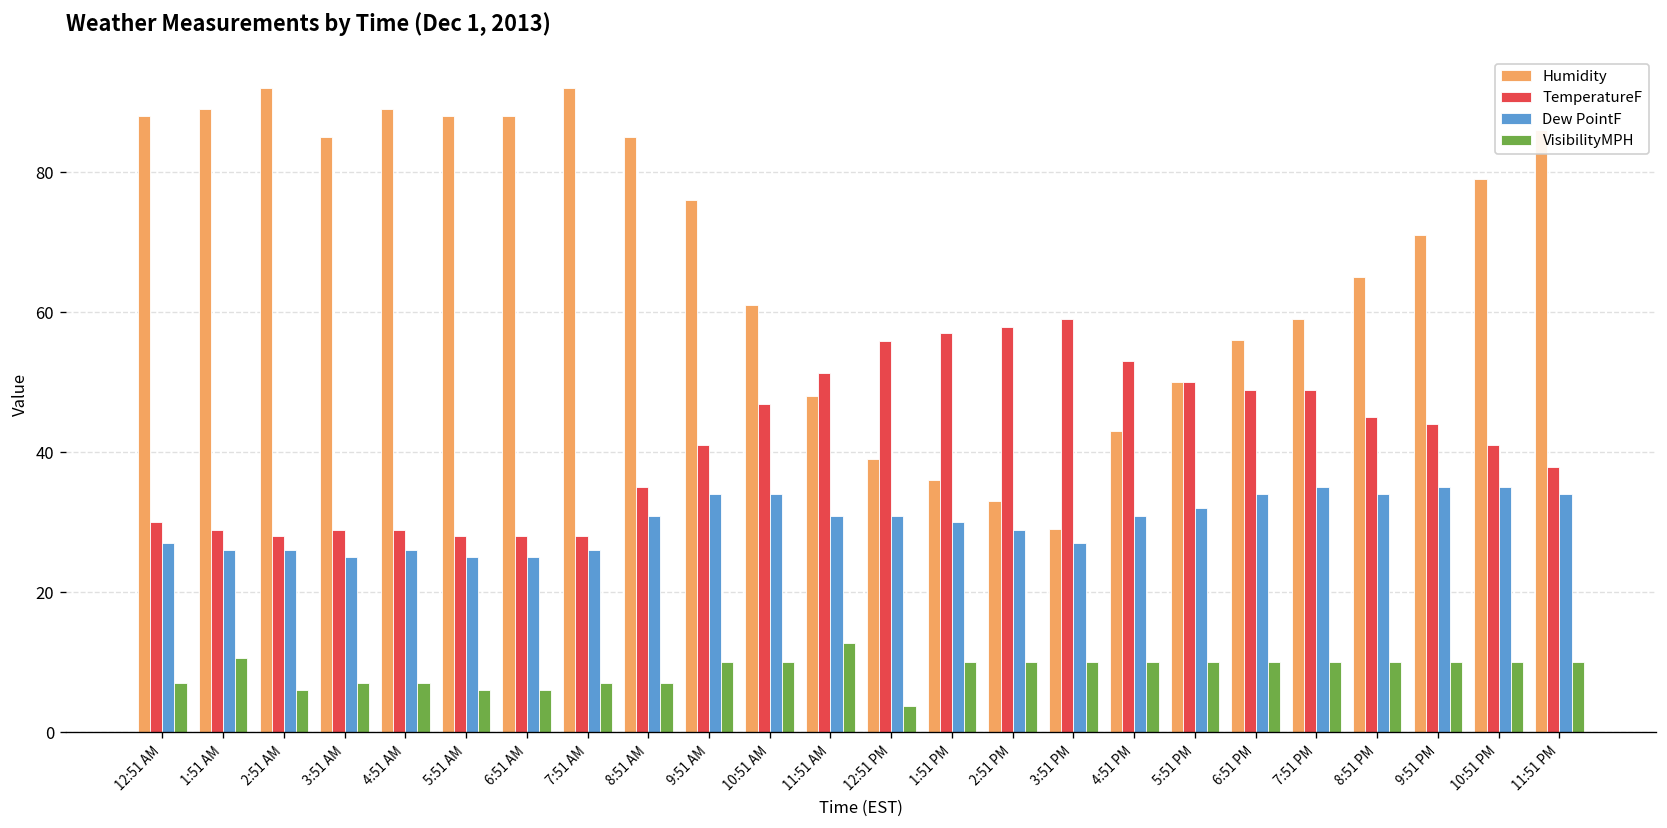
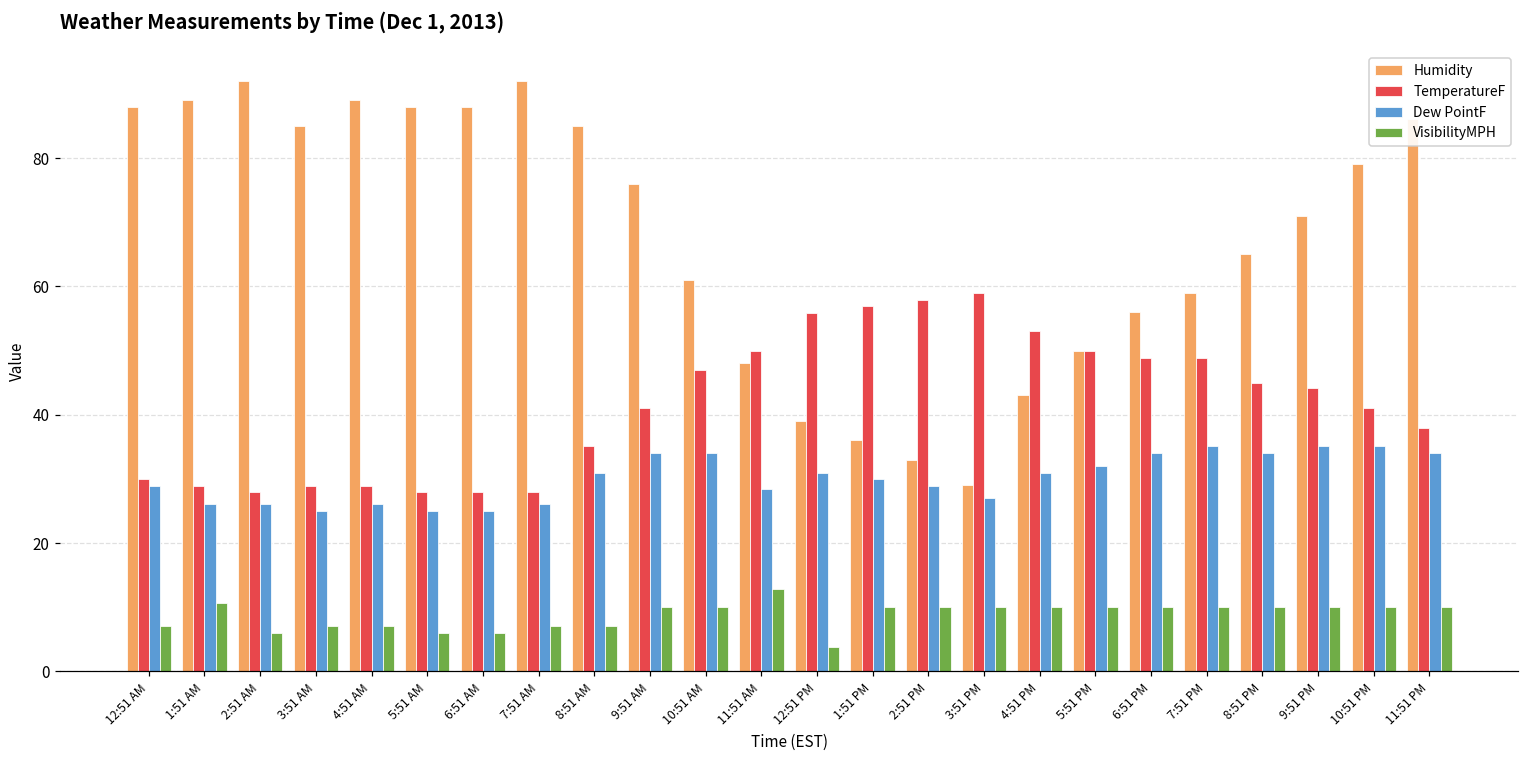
  {
    "Humidity": {
      "12:51 AM": 88,
      "1:51 AM": 89,
      "2:51 AM": 92,
      "3:51 AM": 85,
      "4:51 AM": 89,
      "5:51 AM": 88,
      "6:51 AM": 88,
      "7:51 AM": 92,
      "8:51 AM": 85,
      "9:51 AM": 76,
      "10:51 AM": 61,
      "11:51 AM": 48,
      "12:51 PM": 39,
      "1:51 PM": 36,
      "2:51 PM": 33,
      "3:51 PM": 29,
      "4:51 PM": 43,
      "5:51 PM": 50,
      "6:51 PM": 56,
      "7:51 PM": 59,
      "8:51 PM": 65,
      "9:51 PM": 71,
      "10:51 PM": 79
    },
    "TemperatureF": {
      "12:51 AM": 30,
      "1:51 AM": 29,
      "2:51 AM": 28,
      "3:51 AM": 29,
      "4:51 AM": 29,
      "5:51 AM": 28,
      "6:51 AM": 28,
      "7:51 AM": 28,
      "8:51 AM": 35,
      "9:51 AM": 41,
      "10:51 AM": 47,
-     "11:51 AM": 51,
+     "11:51 AM": 50,
      "12:51 PM": 56,
      "1:51 PM": 57,
      "2:51 PM": 58,
      "3:51 PM": 59,
      "4:51 PM": 53,
      "5:51 PM": 50,
      "6:51 PM": 49,
      "7:51 PM": 49,
      "8:51 PM": 45,
      "9:51 PM": 44,
      "10:51 PM": 41,
      "11:51 PM": 38
    },
    "Dew PointF": {
-     "12:51 AM": 27,
+     "12:51 AM": 29,
      "1:51 AM": 26,
      "2:51 AM": 26,
      "3:51 AM": 25,
      "4:51 AM": 26,
      "5:51 AM": 25,
      "6:51 AM": 25,
      "7:51 AM": 26,
      "8:51 AM": 31,
      "9:51 AM": 34,
      "10:51 AM": 34,
-     "11:51 AM": 31,
+     "11:51 AM": 28,
      "12:51 PM": 31,
      "1:51 PM": 30,
      "2:51 PM": 29,
      "3:51 PM": 27,
      "4:51 PM": 31,
      "5:51 PM": 32,
      "6:51 PM": 34,
      "7:51 PM": 35,
      "8:51 PM": 34,
      "9:51 PM": 35,
      "10:51 PM": 35,
      "11:51 PM": 34
    },
    "VisibilityMPH": {
      "12:51 AM": 7,
      "1:51 AM": 11,
      "2:51 AM": 6,
      "3:51 AM": 7,
      "4:51 AM": 7,
      "5:51 AM": 6,
      "6:51 AM": 6,
      "7:51 AM": 7,
      "8:51 AM": 7,
      "9:51 AM": 10,
      "10:51 AM": 10,
      "11:51 AM": 13,
      "12:51 PM": 4,
      "1:51 PM": 10,
      "2:51 PM": 10,
      "3:51 PM": 10,
      "4:51 PM": 10,
      "5:51 PM": 10,
      "6:51 PM": 10,
      "7:51 PM": 10,
      "8:51 PM": 10,
      "9:51 PM": 10,
      "10:51 PM": 10,
      "11:51 PM": 10
    }
  }
